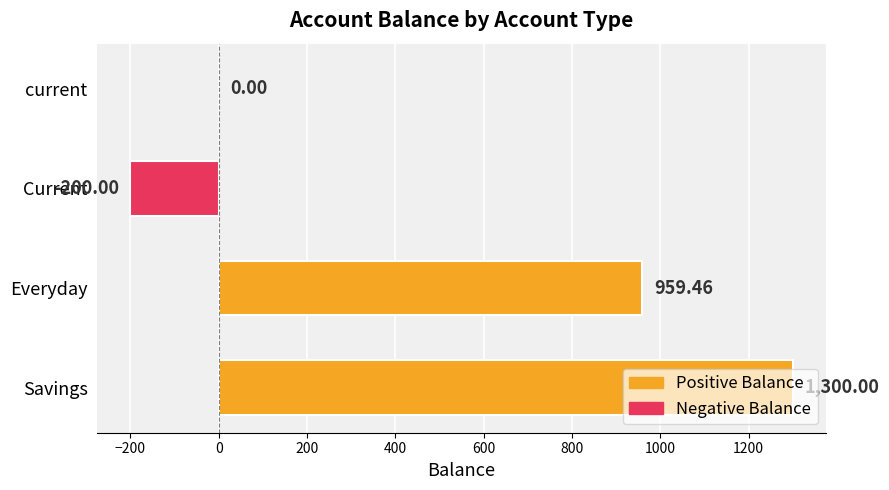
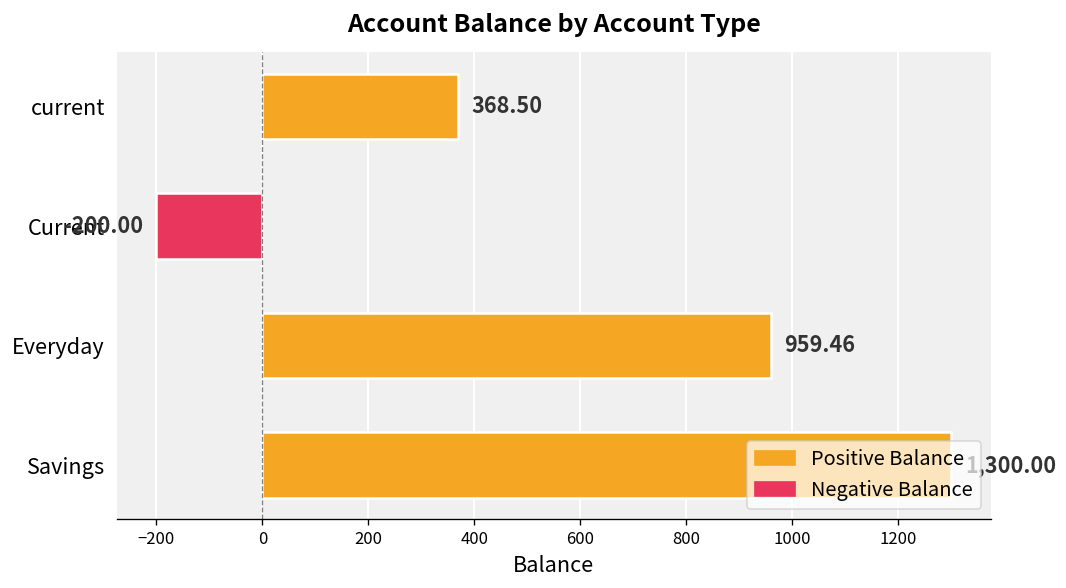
  {
-   "current": 0.00,
+   "current": 368.50,
    "Current": -200.00,
    "Everyday": 959.46
  }
